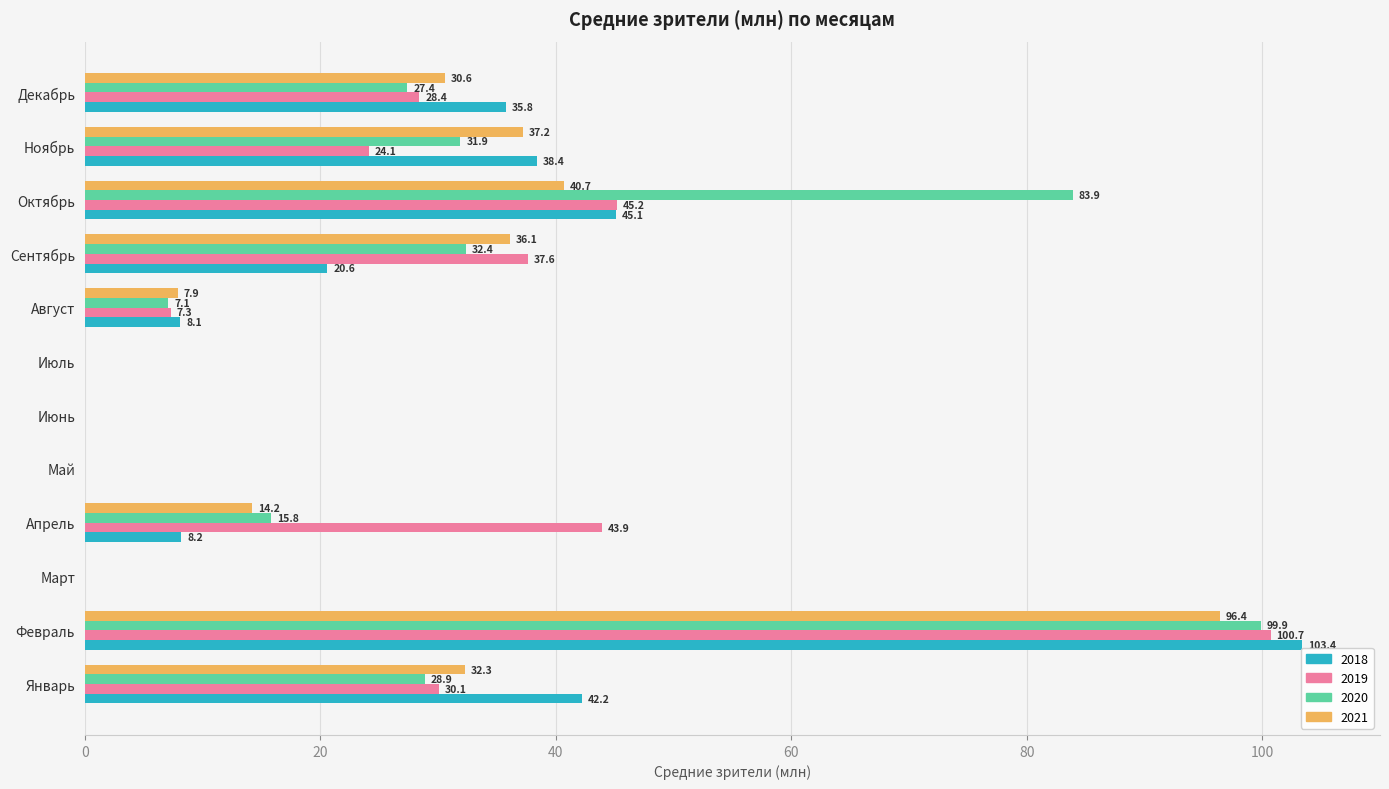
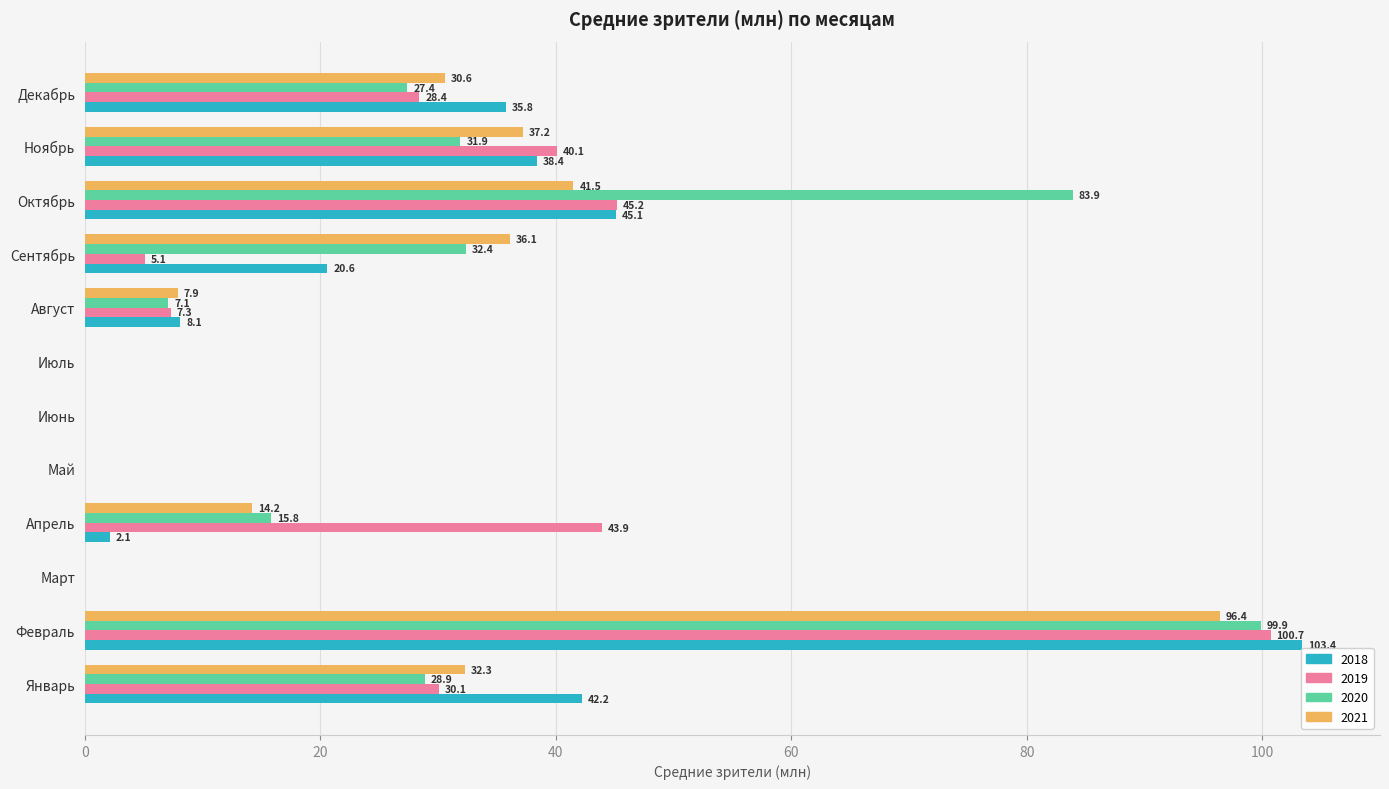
  {
    "2018": {
      "Декабрь": 35.8,
      "Ноябрь": 38.4,
      "Октябрь": 45.1,
      "Сентябрь": 20.6,
      "Август": 8.1,
-     "Апрель": 8.2,
+     "Апрель": 2.1,
      "Январь": 42.2
    },
    "2019": {
      "Декабрь": 28.4,
-     "Ноябрь": 24.1,
+     "Ноябрь": 40.1,
      "Октябрь": 45.2,
-     "Сентябрь": 37.6,
+     "Сентябрь": 5.1,
      "Август": 7.3,
      "Апрель": 43.9,
      "Февраль": 100.7,
      "Январь": 30.1
    },
    "2020": {
      "Декабрь": 27.4,
      "Ноябрь": 31.9,
      "Октябрь": 83.9,
      "Сентябрь": 32.4,
      "Август": 7.1,
      "Апрель": 15.8,
      "Февраль": 99.9,
      "Январь": 28.9
    },
    "2021": {
      "Декабрь": 30.6,
      "Ноябрь": 37.2,
-     "Октябрь": 40.7,
+     "Октябрь": 41.5,
      "Сентябрь": 36.1,
      "Август": 7.9,
      "Апрель": 14.2,
      "Февраль": 96.4,
      "Январь": 32.3
    }
  }
